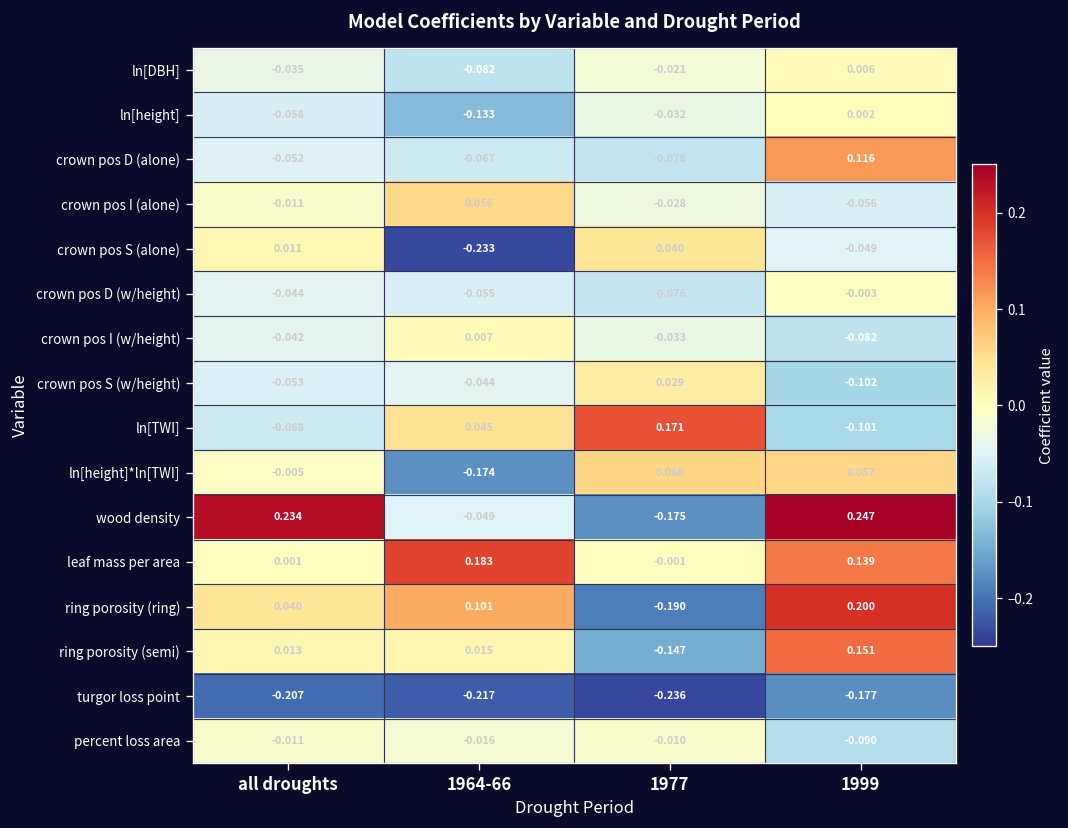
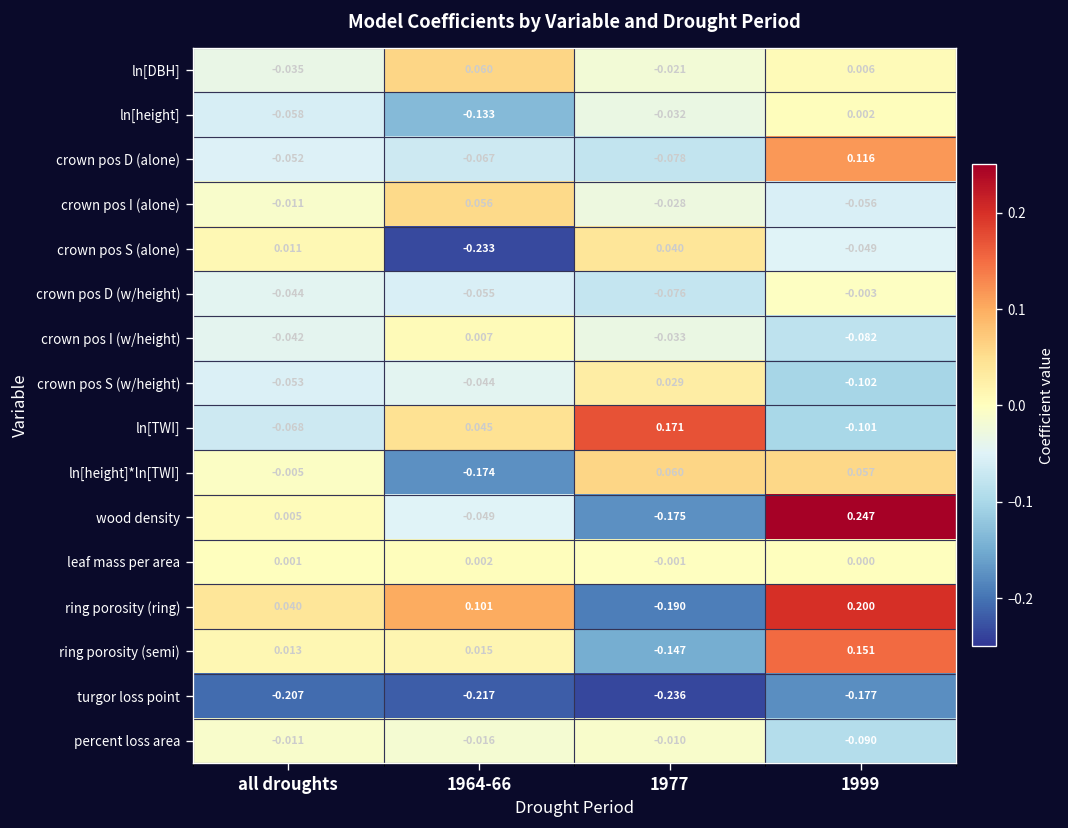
  {
    "ln[DBH]": {
-     "1964-66": -0.082,
+     "1964-66": 0.060,
      "1999": 0.006
    },
    "ln[height]": {
      "1964-66": -0.133,
      "1999": 0.002
    },
    "crown pos D (alone)": {
      "1999": 0.116
    },
    "crown pos I (alone)": {
      "all droughts": -0.011,
      "1964-66": 0.056
    },
    "crown pos S (alone)": {
      "all droughts": 0.011,
      "1964-66": -0.233,
      "1977": 0.040
    },
    "crown pos D (w/height)": {
      "1999": -0.003
    },
    "crown pos I (w/height)": {
      "1964-66": 0.007,
      "1999": -0.082
    },
    "crown pos S (w/height)": {
      "1977": 0.029,
      "1999": -0.102
    },
    "ln[TWI]": {
      "1964-66": 0.045,
      "1977": 0.171,
      "1999": -0.101
    },
    "ln[height]*ln[TWI]": {
      "all droughts": -0.005,
      "1964-66": -0.174,
      "1977": 0.060,
      "1999": 0.057
    },
    "wood density": {
-     "all droughts": 0.234,
+     "all droughts": 0.005,
      "1977": -0.175,
      "1999": 0.247
    },
    "leaf mass per area": {
      "all droughts": 0.001,
-     "1964-66": 0.183,
+     "1964-66": 0.002,
      "1977": -0.001,
-     "1999": 0.139
+     "1999": 0.000
    },
    "ring porosity (ring)": {
      "all droughts": 0.040,
      "1964-66": 0.101,
      "1977": -0.190,
      "1999": 0.200
    },
    "ring porosity (semi)": {
      "all droughts": 0.013,
      "1964-66": 0.015,
      "1977": -0.147,
      "1999": 0.151
    },
    "turgor loss point": {
      "all droughts": -0.207,
      "1964-66": -0.217,
      "1977": -0.236,
      "1999": -0.177
    },
    "percent loss area": {
      "all droughts": -0.011,
      "1977": -0.010,
      "1999": -0.090
    }
  }
